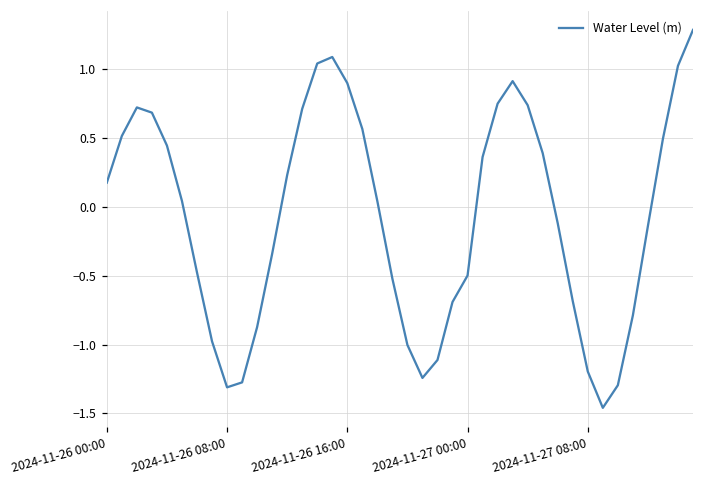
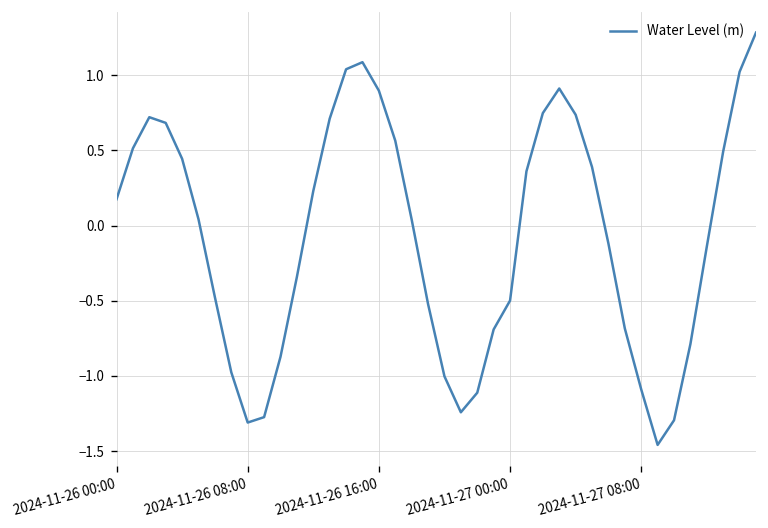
  {
    "2024-11-26 00:00": 0.18,
    "2024-11-26 08:00": -1.31,
    "2024-11-26 16:00": 0.90,
    "2024-11-27 00:00": -0.50,
-   "2024-11-27 08:00": -1.20
+   "2024-11-27 08:00": -1.09
  }
